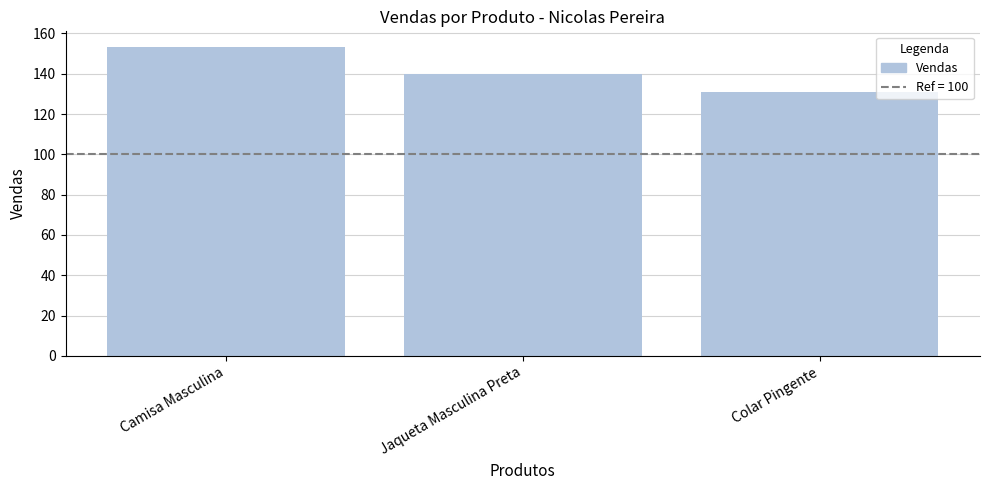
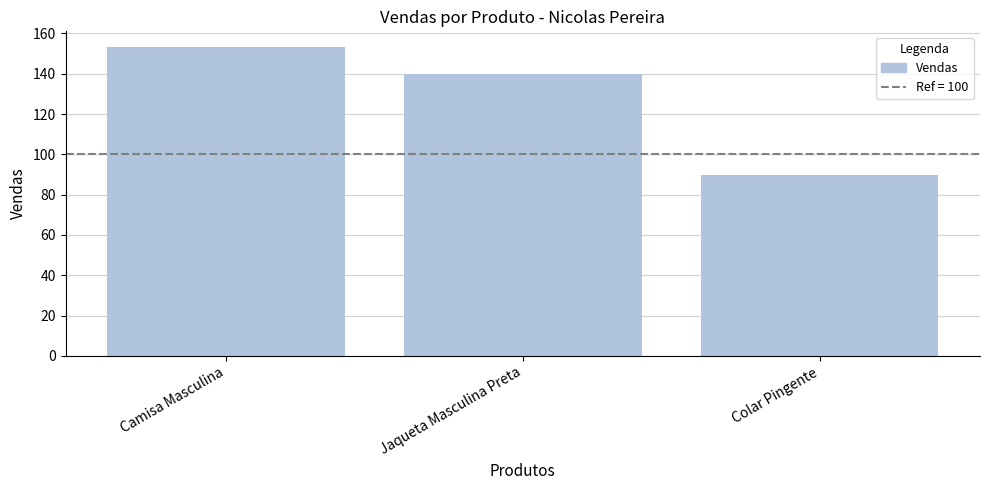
  {
    "Camisa Masculina": 153,
    "Jaqueta Masculina Preta": 140,
-   "Colar Pingente": 131
+   "Colar Pingente": 90
  }
